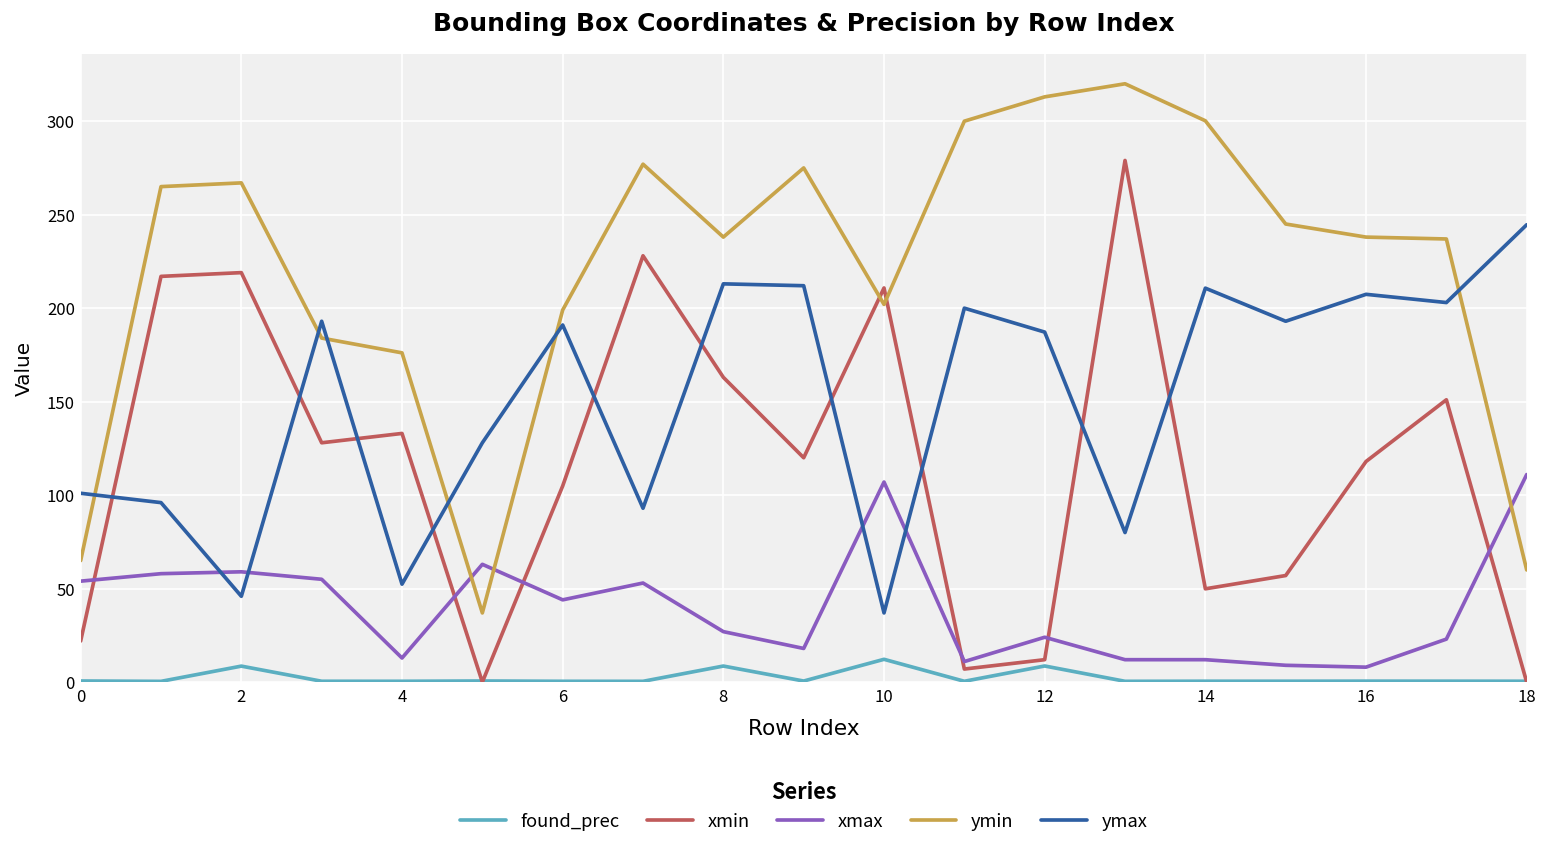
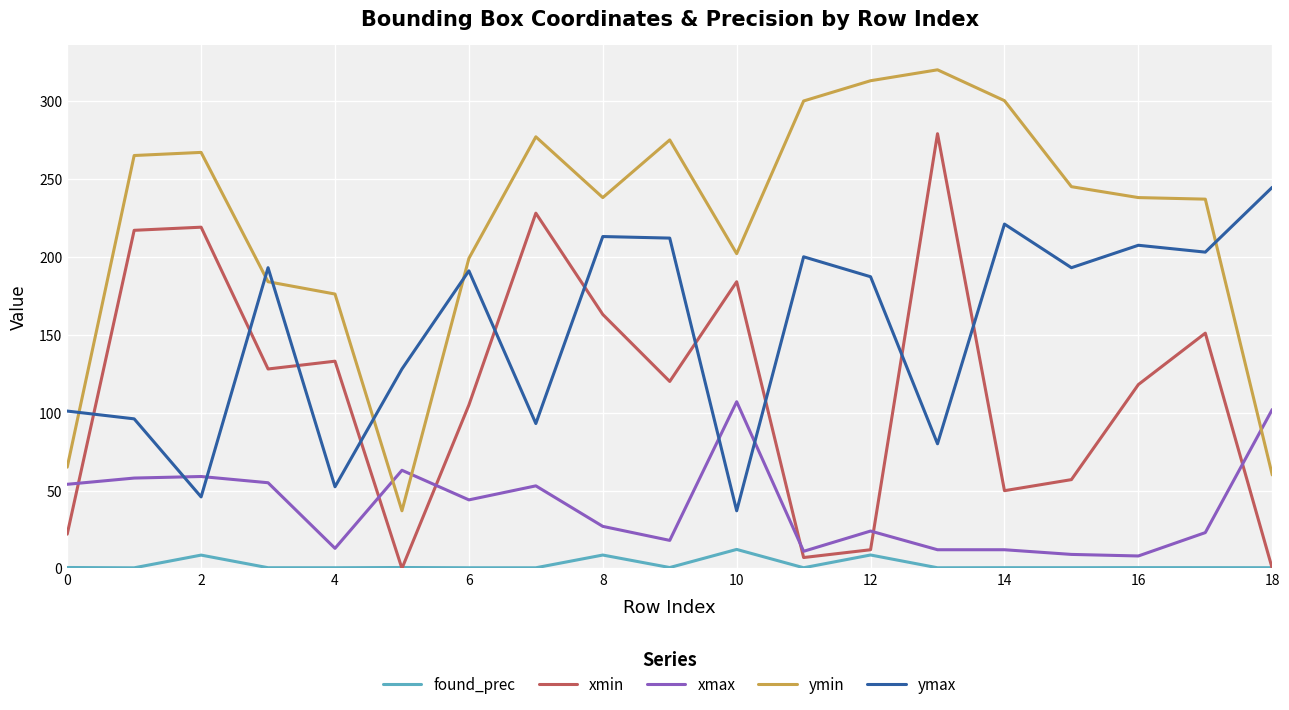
  {
    "found_prec": {
      "0": 1,
      "2": 9,
      "4": 0,
      "6": 0,
      "8": 9,
      "10": 12,
      "12": 9,
      "14": 0,
      "16": 1
    },
    "xmin": {
      "0": 22,
      "2": 219,
      "4": 133,
      "6": 105,
      "8": 163,
-     "10": 211,
+     "10": 184,
      "12": 12,
      "14": 50,
      "16": 118
    },
    "xmax": {
      "0": 54,
      "2": 59,
      "4": 13,
      "6": 44,
      "8": 27,
      "10": 107,
      "12": 24,
      "14": 12,
      "16": 8,
-     "18": 111
+     "18": 102
    },
    "ymin": {
      "0": 65,
      "2": 267,
      "4": 176,
      "6": 199,
      "8": 238,
      "10": 202,
      "12": 313,
      "14": 300,
      "16": 238,
      "18": 60
    },
    "ymax": {
      "0": 101,
      "2": 46,
      "4": 52,
      "6": 191,
      "8": 213,
      "10": 37,
      "12": 187,
-     "14": 211,
+     "14": 221,
      "16": 207,
      "18": 245
    }
  }
